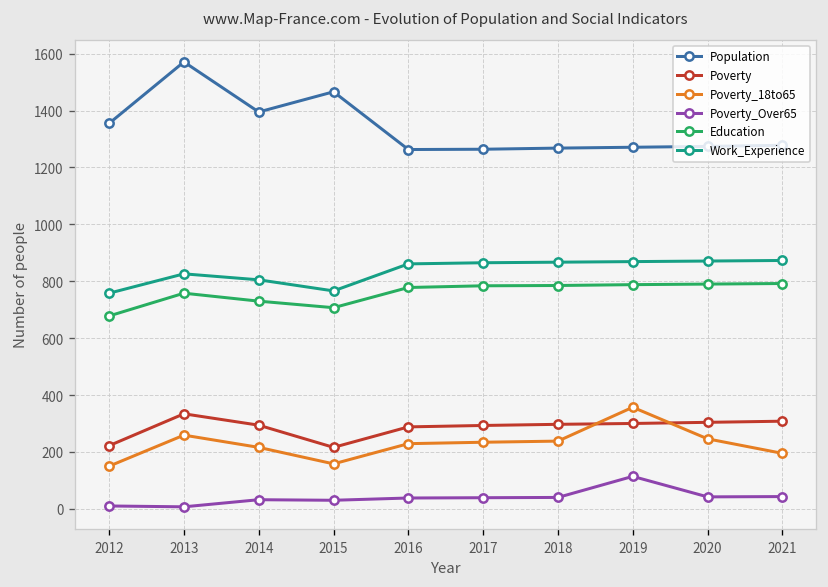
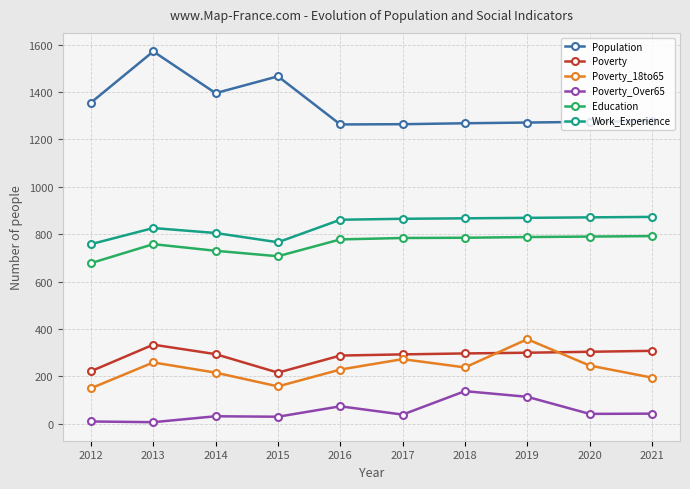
  {
    "Population": {
      "2012": 1360,
      "2013": 1570,
      "2014": 1400,
      "2015": 1470,
      "2016": 1260,
      "2017": 1260,
      "2018": 1270,
      "2019": 1270
    },
    "Poverty": {
      "2012": 220,
      "2013": 330,
      "2014": 290,
      "2015": 220,
      "2016": 290,
      "2017": 290,
      "2018": 300,
      "2019": 300,
      "2020": 300,
      "2021": 310
    },
    "Poverty_18to65": {
      "2012": 150,
      "2013": 260,
      "2014": 220,
      "2015": 160,
      "2016": 230,
-     "2017": 230,
+     "2017": 270,
      "2018": 240,
      "2019": 360,
      "2020": 250,
      "2021": 200
    },
    "Poverty_Over65": {
      "2012": 10,
      "2013": 10,
      "2014": 30,
      "2015": 30,
-     "2016": 40,
+     "2016": 70,
      "2017": 40,
-     "2018": 40,
+     "2018": 140,
      "2019": 110,
      "2020": 40,
      "2021": 40
    }
  }
